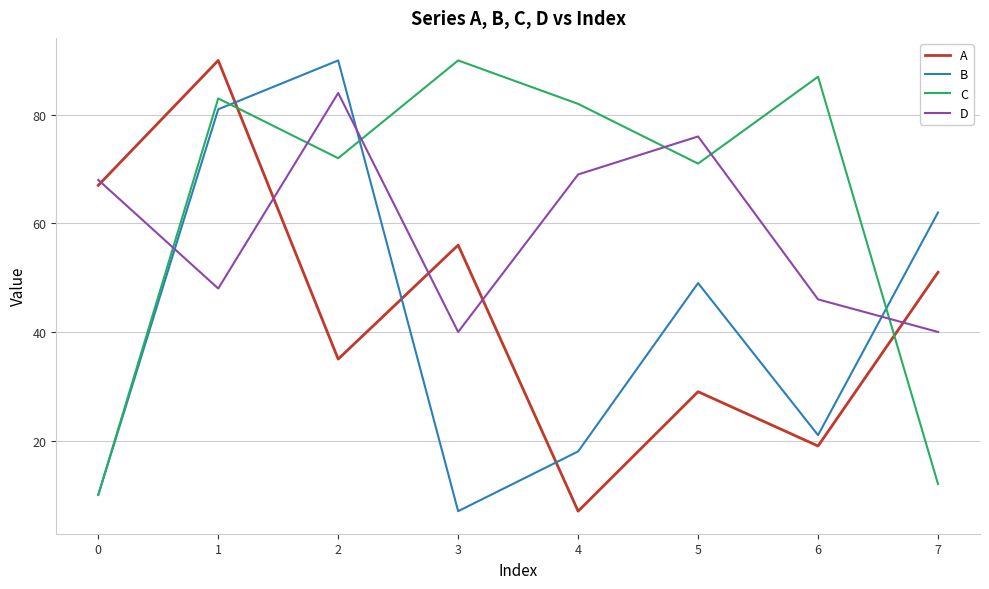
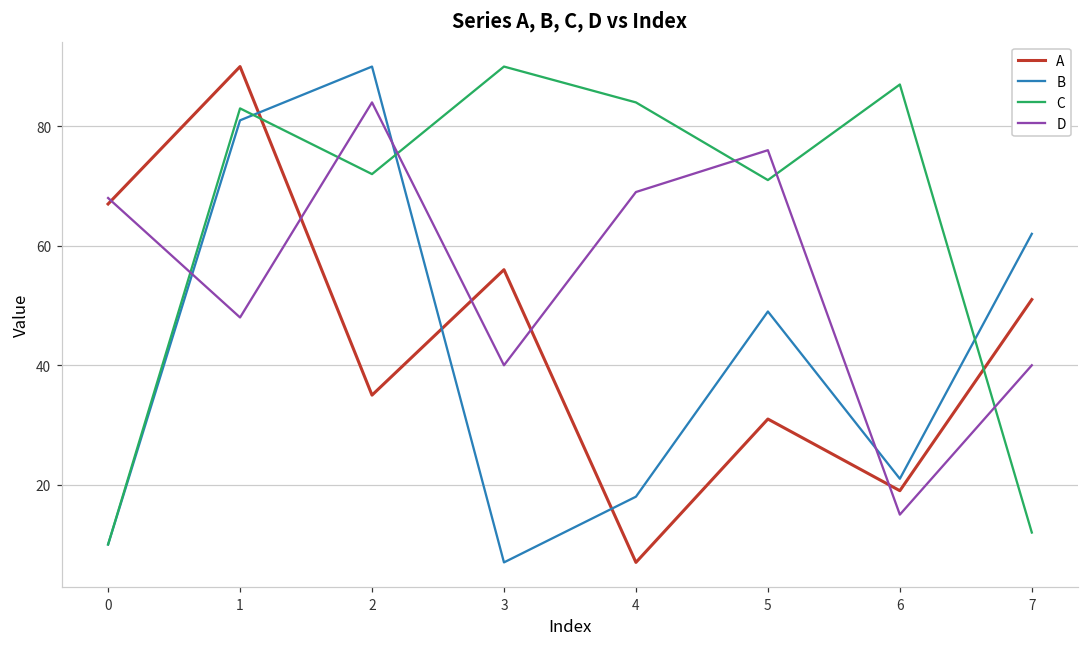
  {
    "A": {
      "0": 67,
      "1": 90,
      "2": 35,
      "3": 56,
      "4": 7,
-     "5": 29,
+     "5": 31,
      "6": 19,
      "7": 51
    },
    "B": {
      "1": 81,
      "2": 90,
      "3": 7,
      "4": 18,
      "5": 49,
      "6": 21,
      "7": 62
    },
    "C": {
      "1": 83,
      "2": 72,
      "3": 90,
-     "4": 82,
+     "4": 84,
      "5": 71,
      "6": 87,
      "7": 12
    },
    "D": {
      "0": 68,
      "1": 48,
      "2": 84,
      "3": 40,
      "4": 69,
      "5": 76,
-     "6": 46,
+     "6": 15,
      "7": 40
    }
  }
